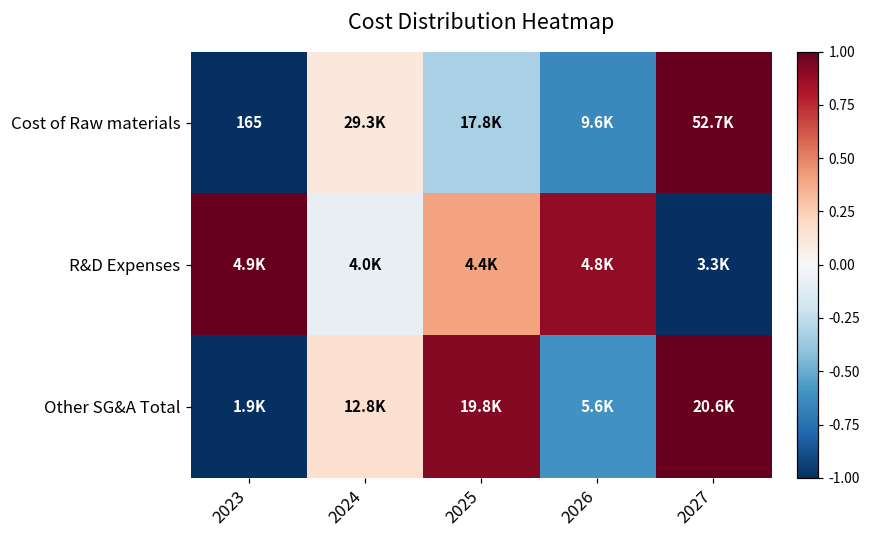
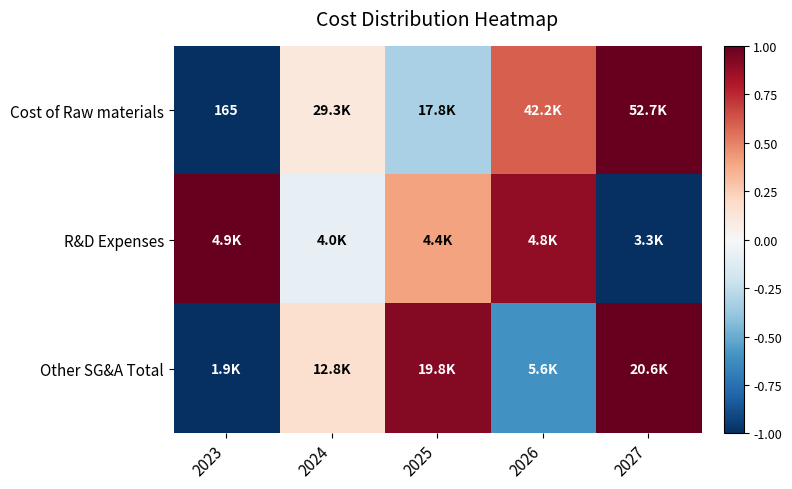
  {
    "Cost of Raw materials": {
      "2023": "165",
      "2024": "29.3K",
      "2025": "17.8K",
-     "2026": "9.6K",
+     "2026": "42.2K",
      "2027": "52.7K"
    },
    "R&D Expenses": {
      "2023": "4.9K",
      "2024": "4.0K",
      "2025": "4.4K",
      "2026": "4.8K",
      "2027": "3.3K"
    },
    "Other SG&A Total": {
      "2023": "1.9K",
      "2024": "12.8K",
      "2025": "19.8K",
      "2026": "5.6K",
      "2027": "20.6K"
    }
  }
